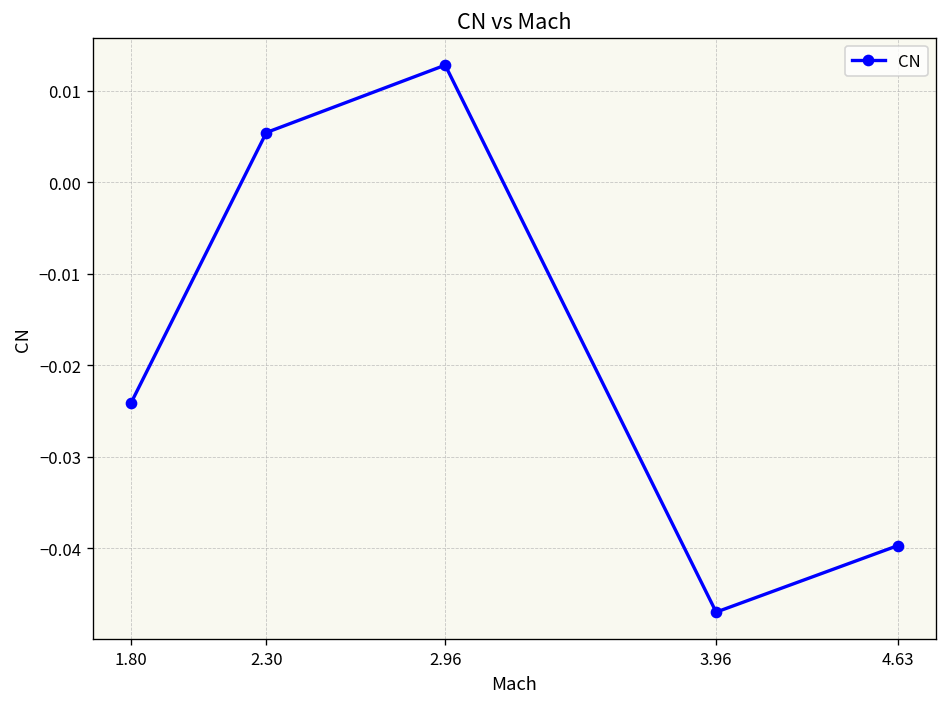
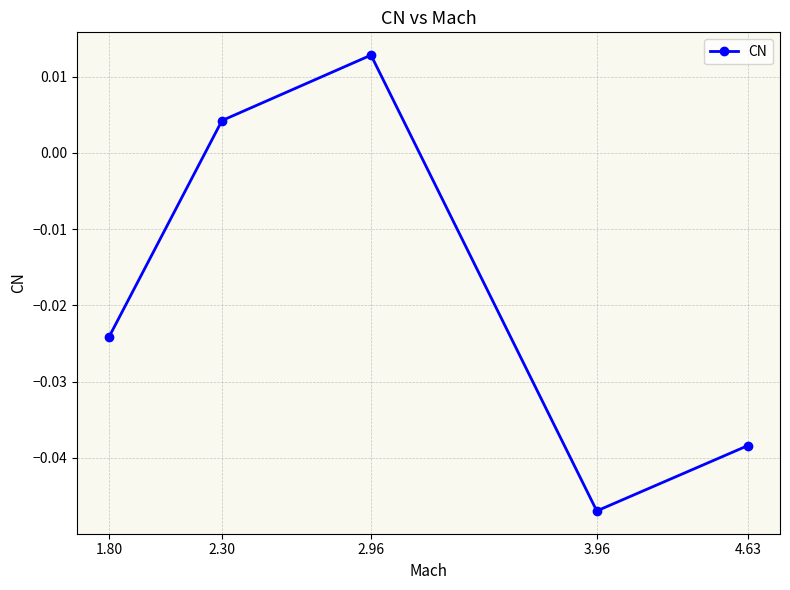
  {
    "1.80": -0.024,
-   "2.30": 0.005,
+   "2.30": 0.004,
    "2.96": 0.013,
    "3.96": -0.047,
-   "4.63": -0.040
+   "4.63": -0.038
  }
